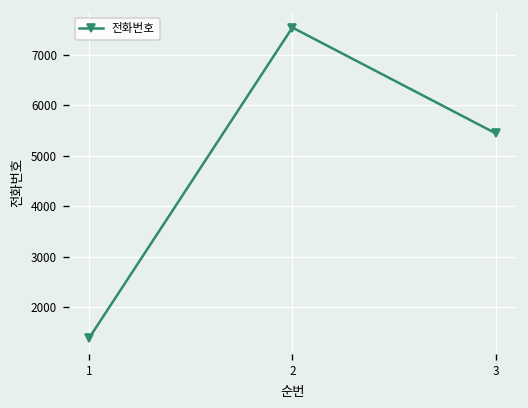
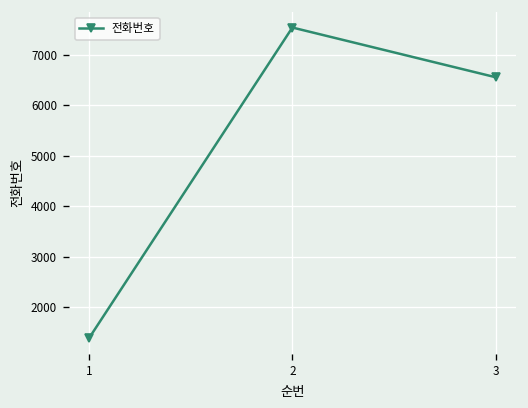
  {
    "1": 1400,
    "2": 7500,
-   "3": 5400
+   "3": 6600
  }
